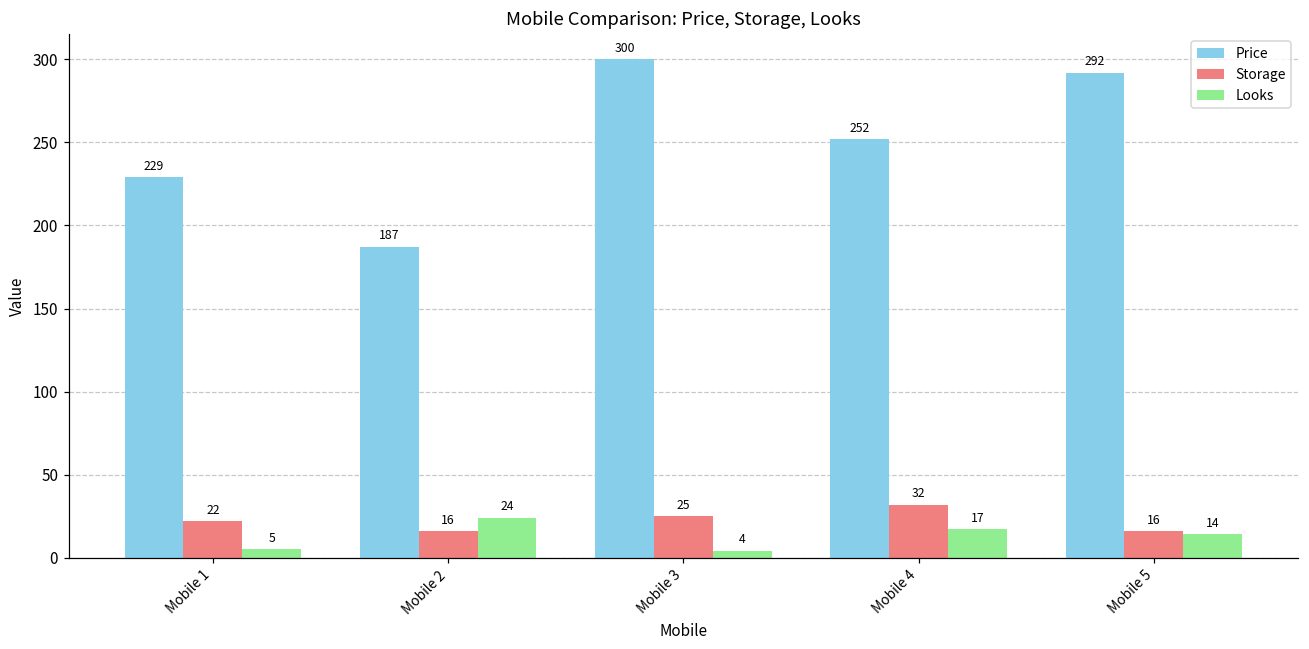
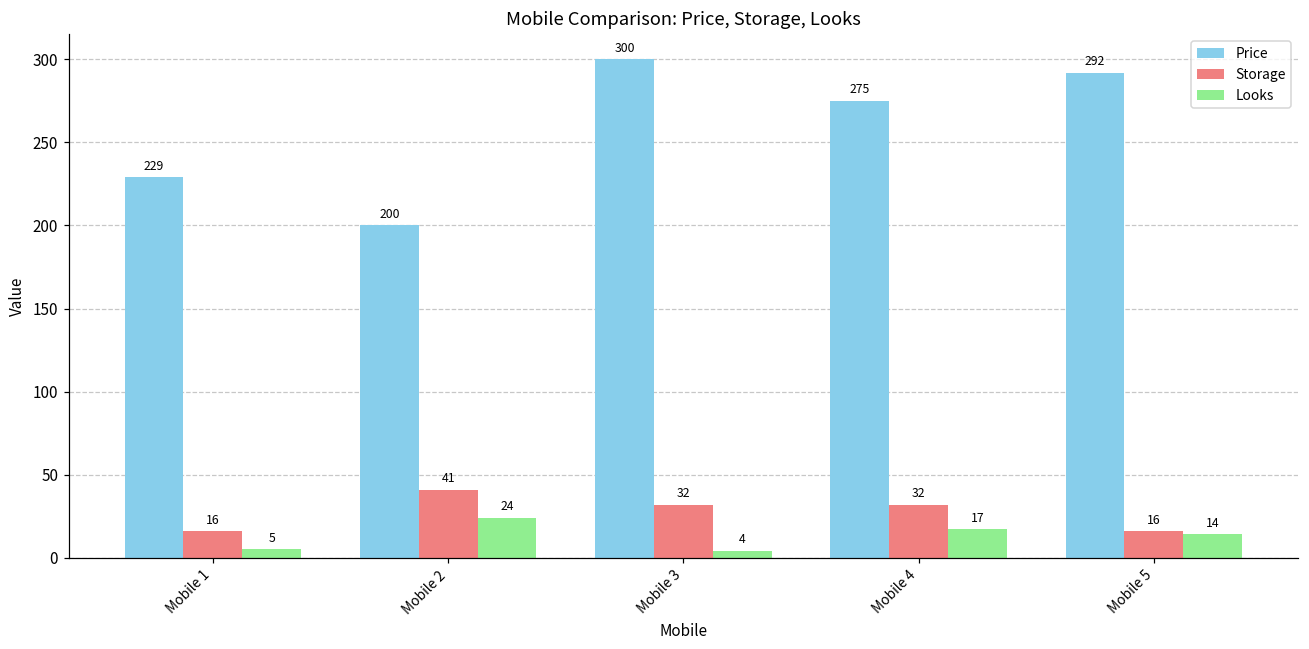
  {
    "Price": {
      "Mobile 1": 229,
-     "Mobile 2": 187,
+     "Mobile 2": 200,
      "Mobile 3": 300,
-     "Mobile 4": 252,
+     "Mobile 4": 275,
      "Mobile 5": 292
    },
    "Storage": {
-     "Mobile 1": 22,
-     "Mobile 2": 16,
-     "Mobile 3": 25,
+     "Mobile 1": 16,
+     "Mobile 2": 41,
+     "Mobile 3": 32,
      "Mobile 4": 32,
      "Mobile 5": 16
    },
    "Looks": {
      "Mobile 1": 5,
      "Mobile 2": 24,
      "Mobile 3": 4,
      "Mobile 4": 17,
      "Mobile 5": 14
    }
  }
